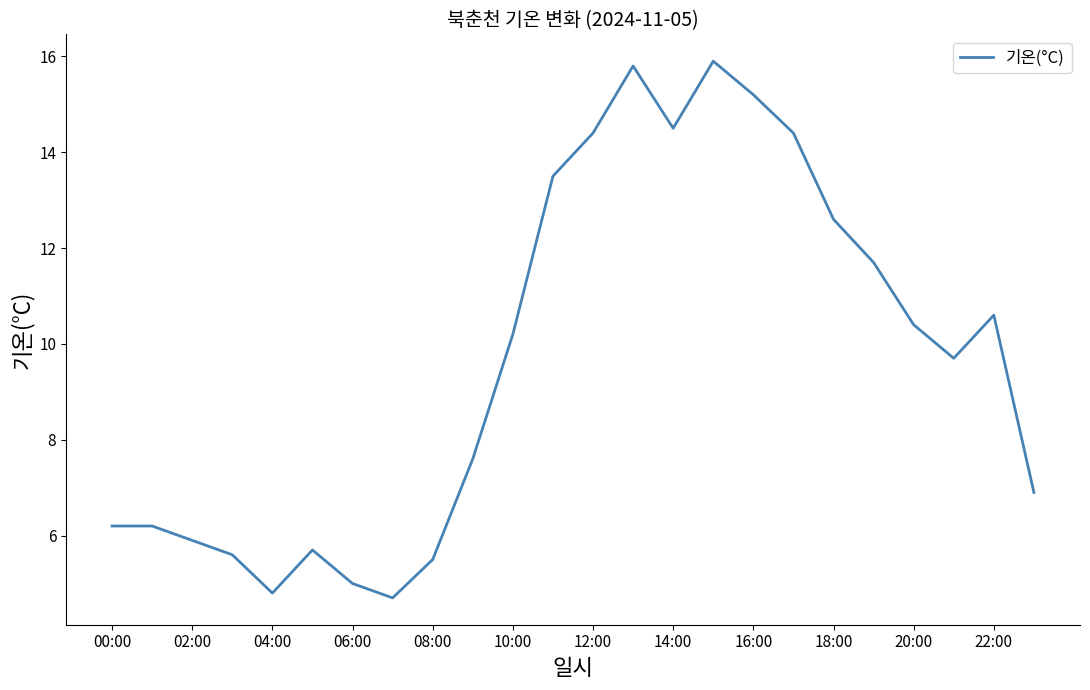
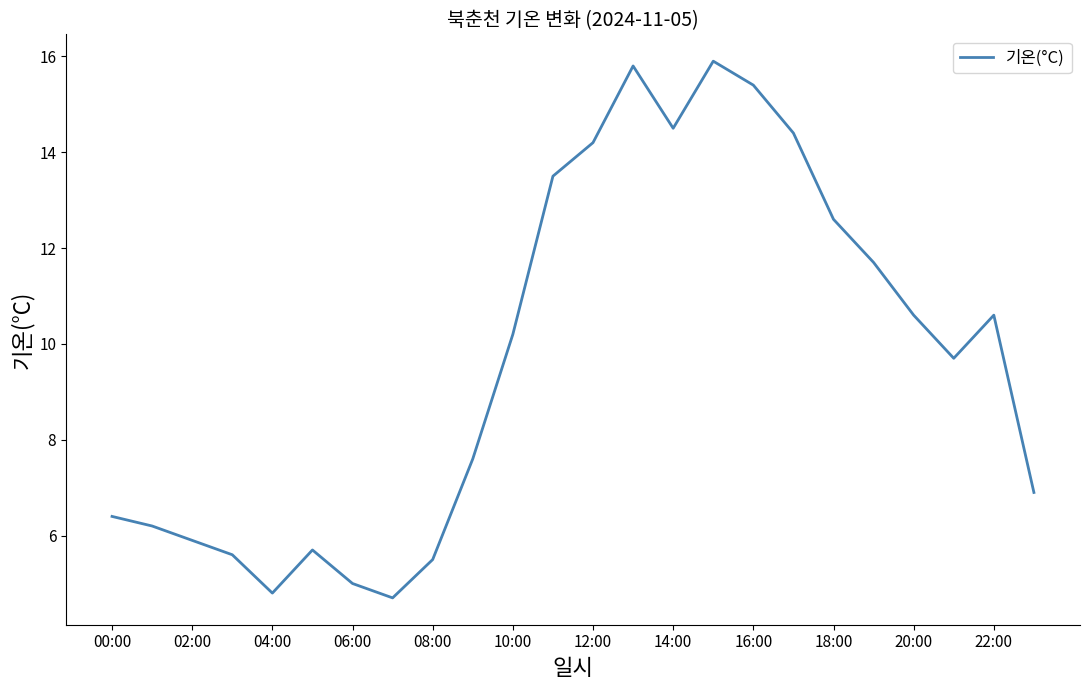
  {
-   "00:00": 6.2,
+   "00:00": 6.4,
    "02:00": 5.9,
    "04:00": 4.8,
    "06:00": 5.0,
    "08:00": 5.5,
    "10:00": 10.2,
-   "12:00": 14.4,
+   "12:00": 14.2,
    "14:00": 14.5,
-   "16:00": 15.2,
+   "16:00": 15.4,
    "18:00": 12.6,
-   "20:00": 10.4,
+   "20:00": 10.6,
    "22:00": 10.6
  }
